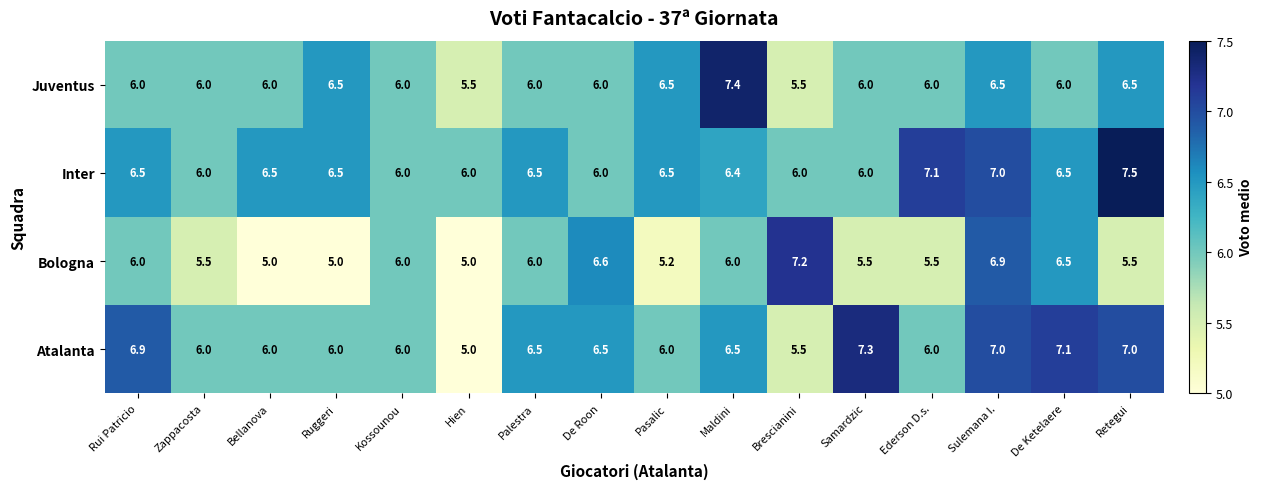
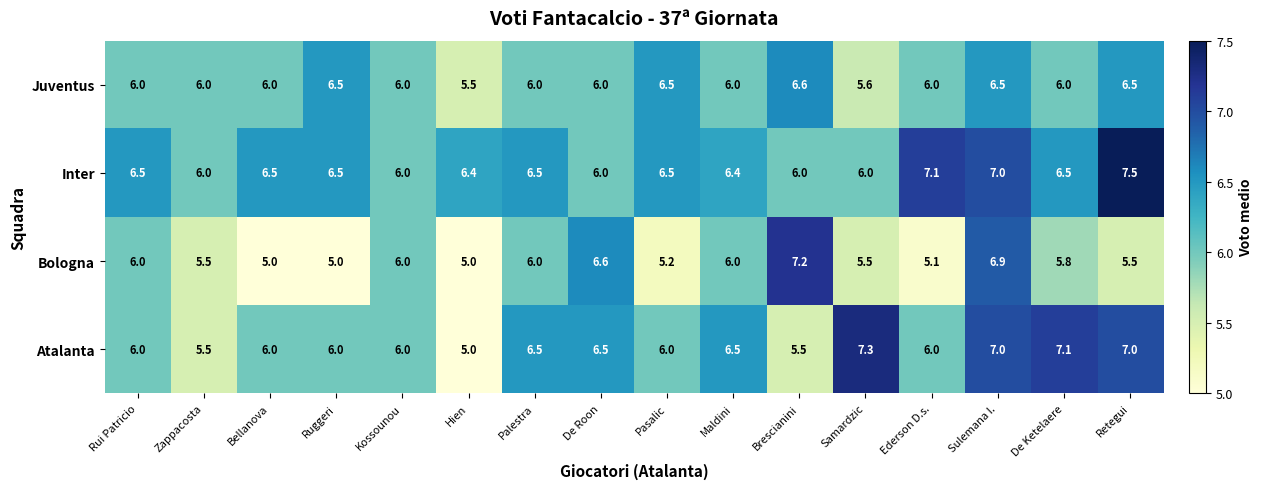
  {
    "Juventus": {
      "Rui Patricio": 6.0,
      "Zappacosta": 6.0,
      "Bellanova": 6.0,
      "Ruggeri": 6.5,
      "Kossounou": 6.0,
      "Hien": 5.5,
      "Palestra": 6.0,
      "De Roon": 6.0,
      "Pasalic": 6.5,
-     "Maldini": 7.4,
-     "Brescianini": 5.5,
-     "Samardzic": 6.0,
+     "Maldini": 6.0,
+     "Brescianini": 6.6,
+     "Samardzic": 5.6,
      "Ederson D.s.": 6.0,
      "Sulemana I.": 6.5,
      "De Ketelaere": 6.0,
      "Retegui": 6.5
    },
    "Inter": {
      "Rui Patricio": 6.5,
      "Zappacosta": 6.0,
      "Bellanova": 6.5,
      "Ruggeri": 6.5,
      "Kossounou": 6.0,
-     "Hien": 6.0,
+     "Hien": 6.4,
      "Palestra": 6.5,
      "De Roon": 6.0,
      "Pasalic": 6.5,
      "Maldini": 6.4,
      "Brescianini": 6.0,
      "Samardzic": 6.0,
      "Ederson D.s.": 7.1,
      "Sulemana I.": 7.0,
      "De Ketelaere": 6.5,
      "Retegui": 7.5
    },
    "Bologna": {
      "Rui Patricio": 6.0,
      "Zappacosta": 5.5,
      "Bellanova": 5.0,
      "Ruggeri": 5.0,
      "Kossounou": 6.0,
      "Hien": 5.0,
      "Palestra": 6.0,
      "De Roon": 6.6,
      "Pasalic": 5.2,
      "Maldini": 6.0,
      "Brescianini": 7.2,
      "Samardzic": 5.5,
-     "Ederson D.s.": 5.5,
+     "Ederson D.s.": 5.1,
      "Sulemana I.": 6.9,
-     "De Ketelaere": 6.5,
+     "De Ketelaere": 5.8,
      "Retegui": 5.5
    },
    "Atalanta": {
-     "Rui Patricio": 6.9,
-     "Zappacosta": 6.0,
+     "Rui Patricio": 6.0,
+     "Zappacosta": 5.5,
      "Bellanova": 6.0,
      "Ruggeri": 6.0,
      "Kossounou": 6.0,
      "Hien": 5.0,
      "Palestra": 6.5,
      "De Roon": 6.5,
      "Pasalic": 6.0,
      "Maldini": 6.5,
      "Brescianini": 5.5,
      "Samardzic": 7.3,
      "Ederson D.s.": 6.0,
      "Sulemana I.": 7.0,
      "De Ketelaere": 7.1,
      "Retegui": 7.0
    }
  }
